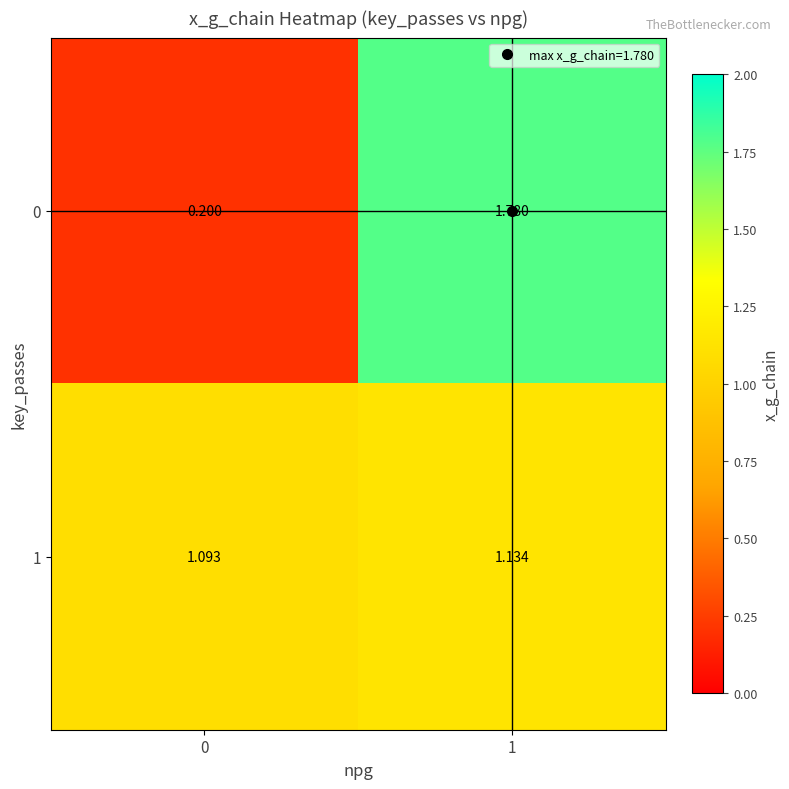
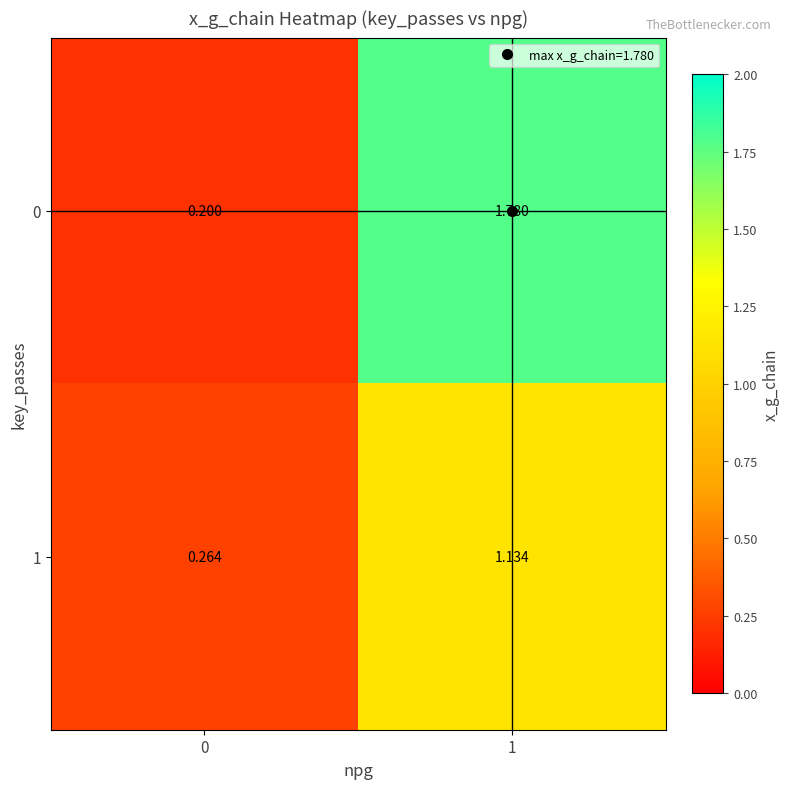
  {
    "0": {
      "0": 0.200
    },
    "1": {
-     "0": 1.093,
+     "0": 0.264,
      "1": 1.134
    }
  }
